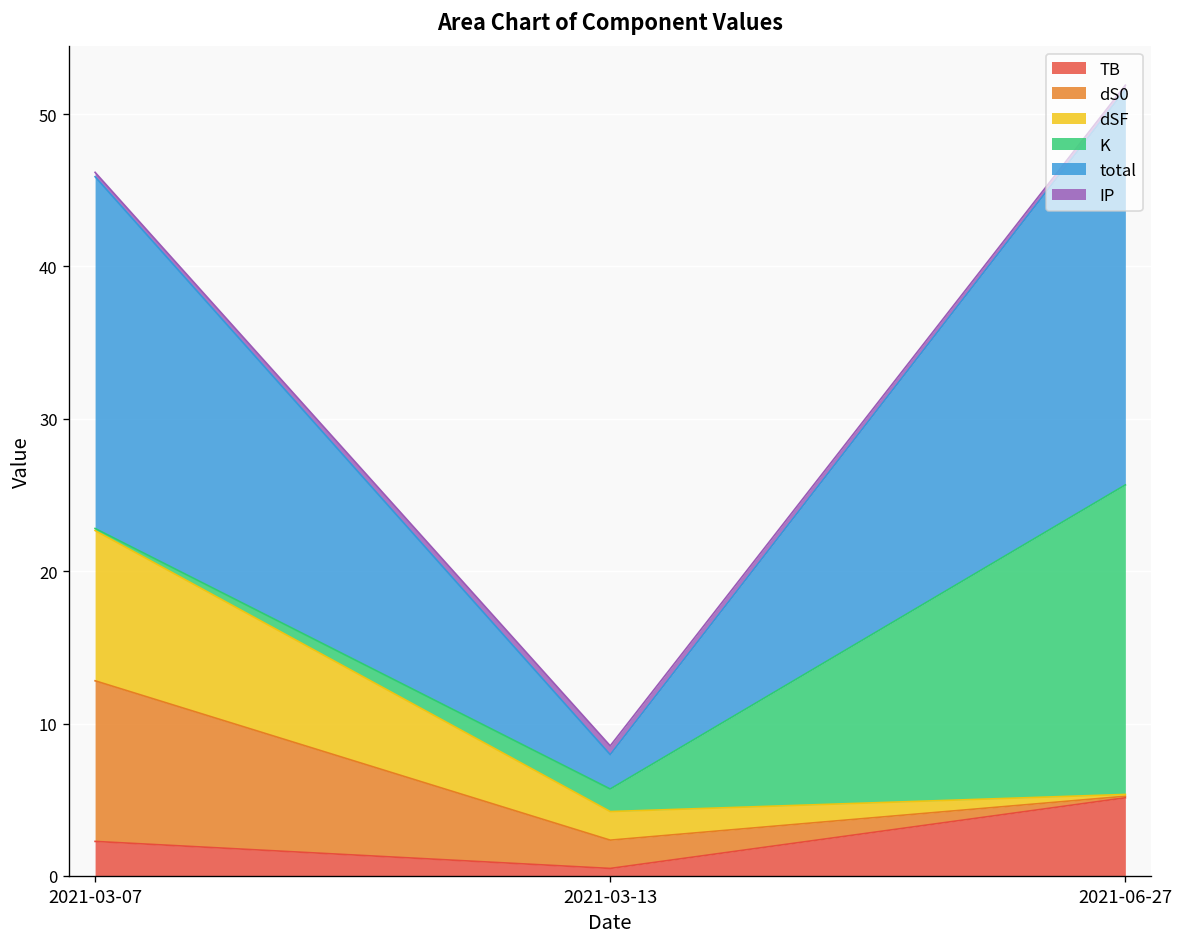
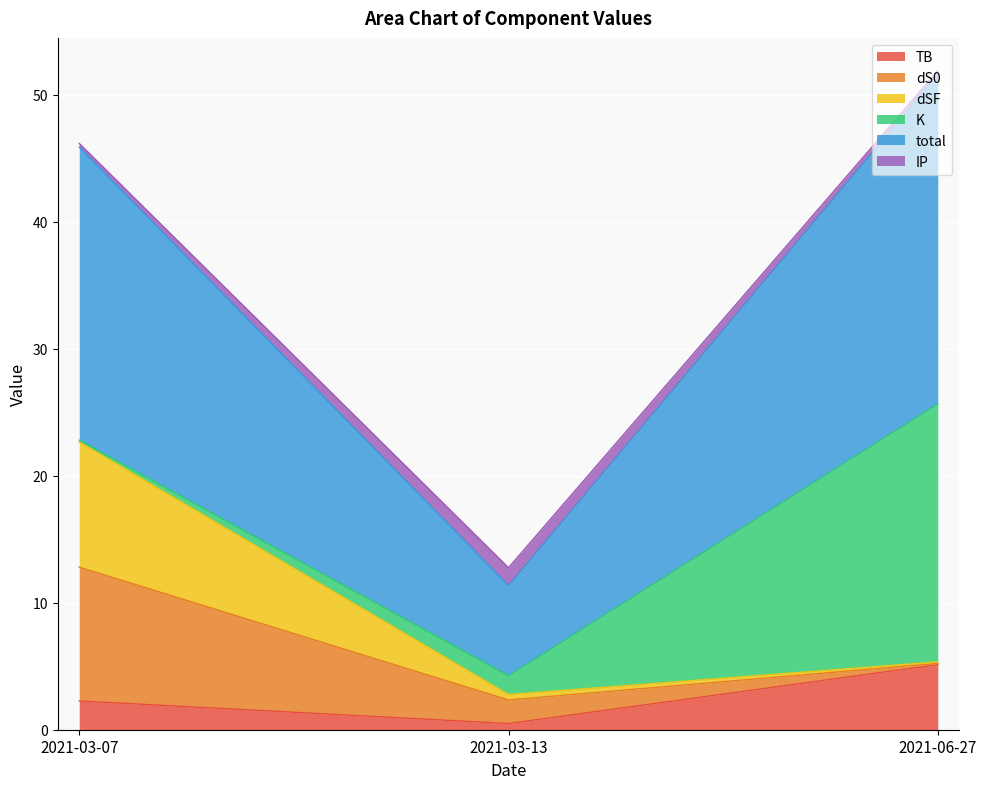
  {
    "dSF": {
-     "2021-03-13": 1.9
+     "2021-03-13": 0.4
    },
    "K": {
      "2021-03-13": 1.5,
      "2021-06-27": 20.3
    },
    "total": {
      "2021-03-07": 23.1,
-     "2021-03-13": 2.3
+     "2021-03-13": 7.1
    },
    "IP": {
      "2021-03-07": 0.3,
-     "2021-03-13": 0.6
+     "2021-03-13": 1.4
    }
  }
